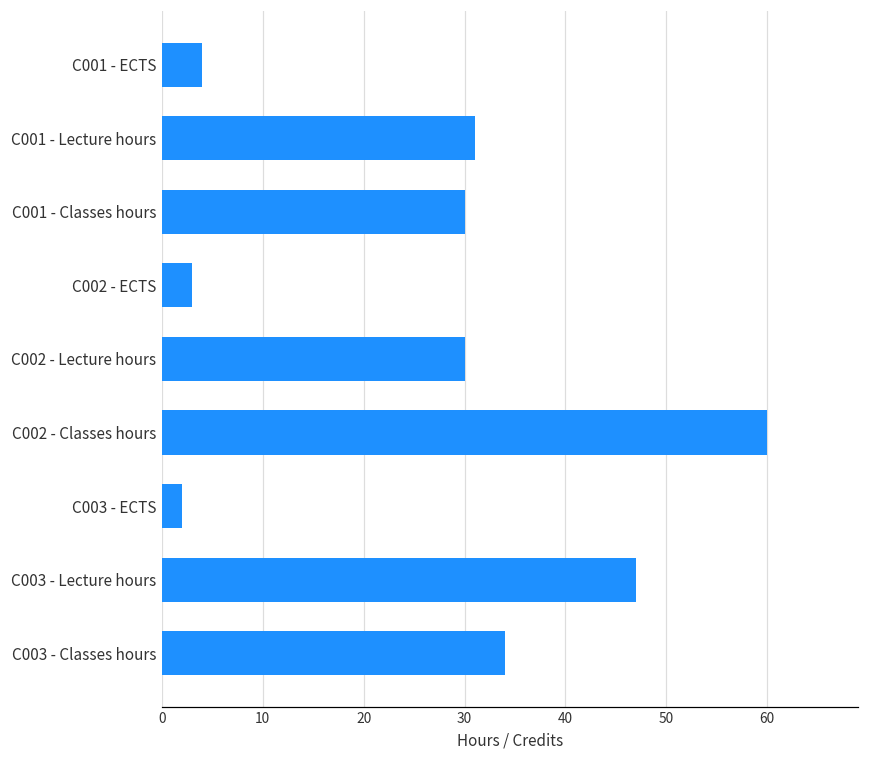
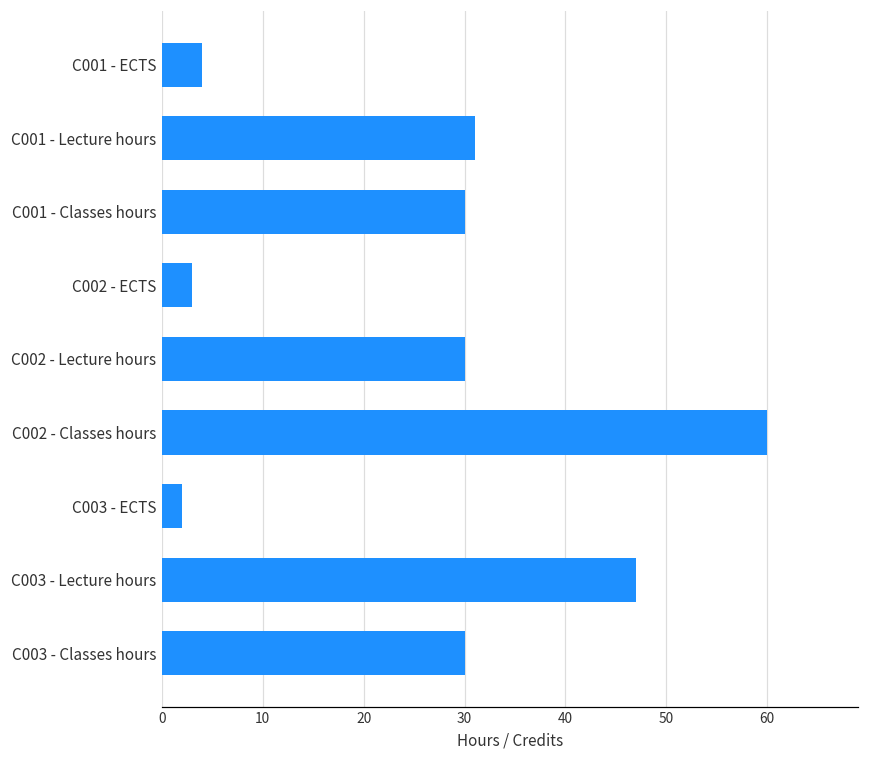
  {
    "C001 - ECTS": 4,
    "C001 - Lecture hours": 31,
    "C001 - Classes hours": 30,
    "C002 - ECTS": 3,
    "C002 - Lecture hours": 30,
    "C002 - Classes hours": 60,
    "C003 - ECTS": 2,
    "C003 - Lecture hours": 47,
-   "C003 - Classes hours": 34
+   "C003 - Classes hours": 30
  }
